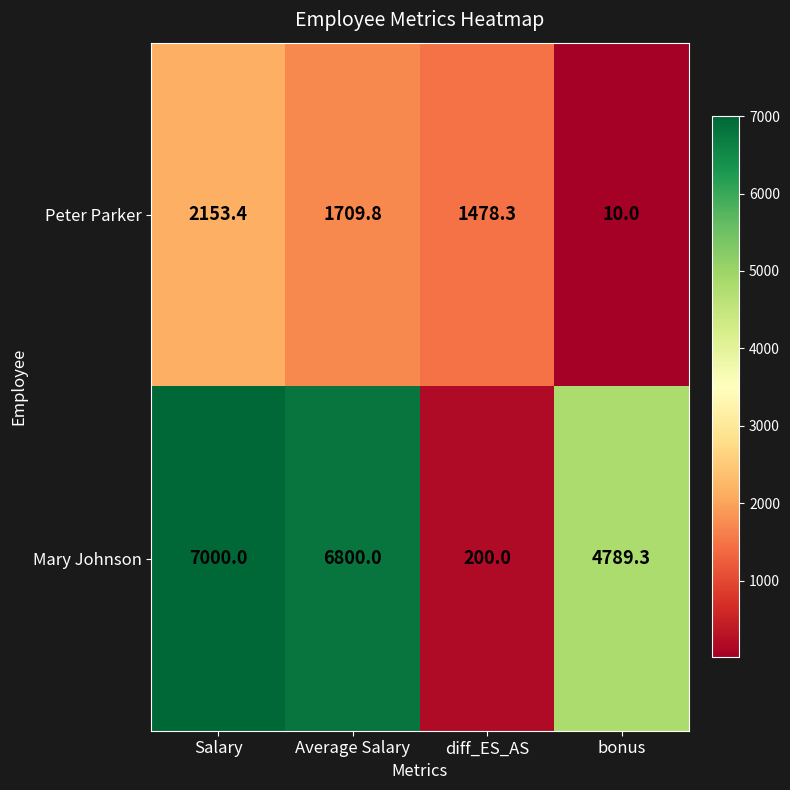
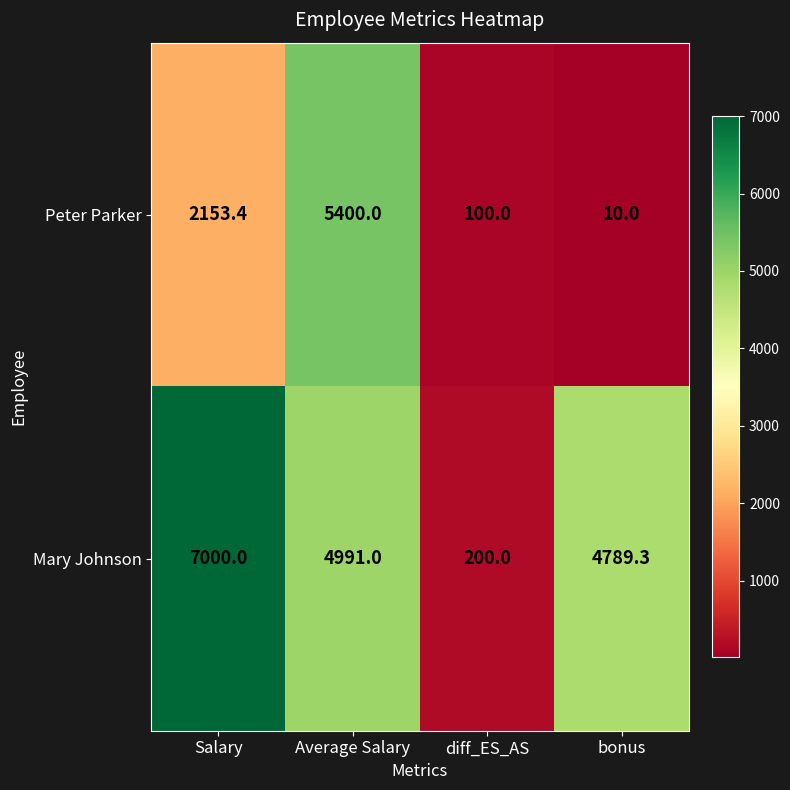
  {
    "Peter Parker": {
      "Salary": 2153.4,
-     "Average Salary": 1709.8,
-     "diff_ES_AS": 1478.3,
+     "Average Salary": 5400.0,
+     "diff_ES_AS": 100.0,
      "bonus": 10.0
    },
    "Mary Johnson": {
      "Salary": 7000.0,
-     "Average Salary": 6800.0,
+     "Average Salary": 4991.0,
      "diff_ES_AS": 200.0,
      "bonus": 4789.3
    }
  }
